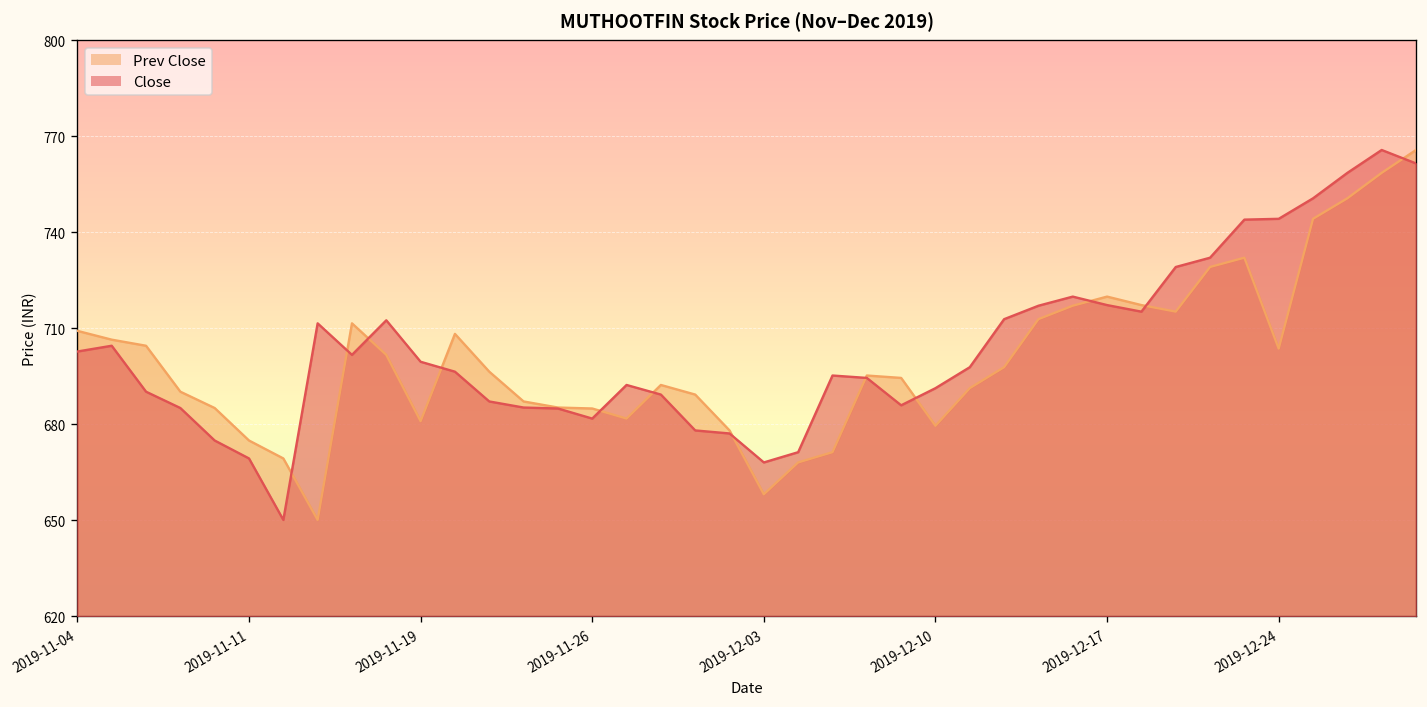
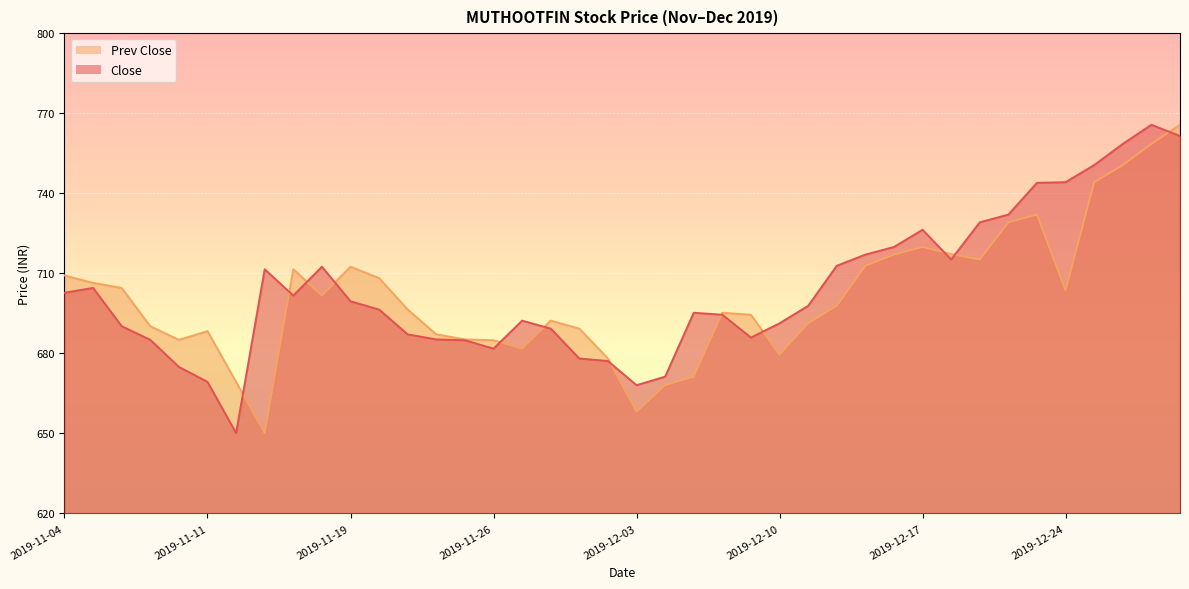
  {
    "Prev Close": {
      "2019-11-04": 709,
-     "2019-11-11": 675,
-     "2019-11-19": 681,
+     "2019-11-11": 688,
+     "2019-11-19": 712,
      "2019-11-26": 685,
      "2019-12-03": 658,
      "2019-12-10": 680,
      "2019-12-17": 720,
      "2019-12-24": 704
    },
    "Close": {
      "2019-11-04": 703,
      "2019-11-11": 669,
      "2019-11-19": 700,
      "2019-11-26": 682,
      "2019-12-03": 668,
      "2019-12-10": 691,
-     "2019-12-17": 717,
+     "2019-12-17": 726,
      "2019-12-24": 744
    }
  }
